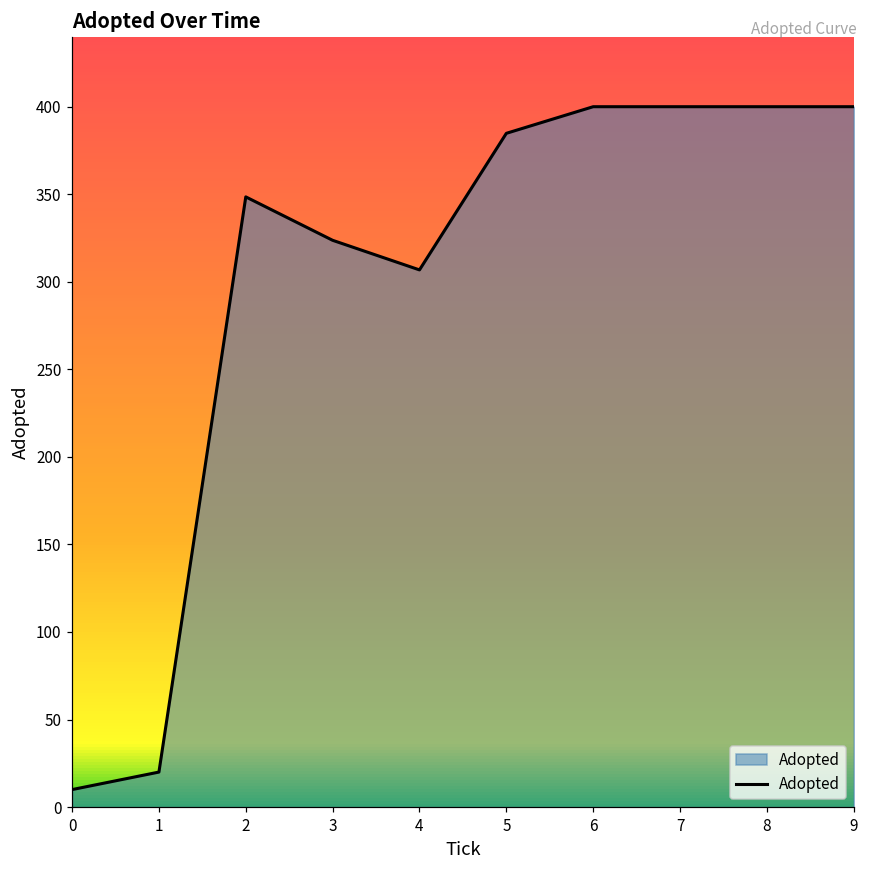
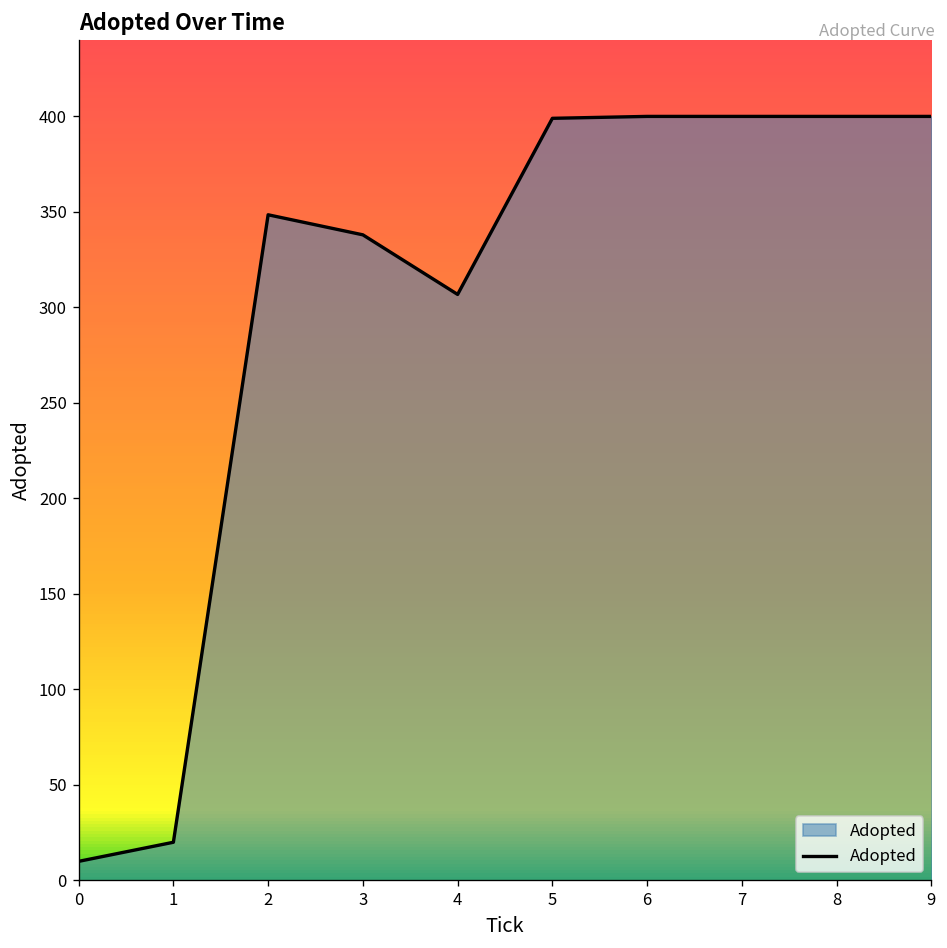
  {
    "0": 10,
    "1": 20,
    "2": 349,
-   "3": 324,
+   "3": 338,
    "4": 307,
-   "5": 385,
+   "5": 399,
    "6": 400,
    "7": 400,
    "8": 400,
    "9": 400
  }
